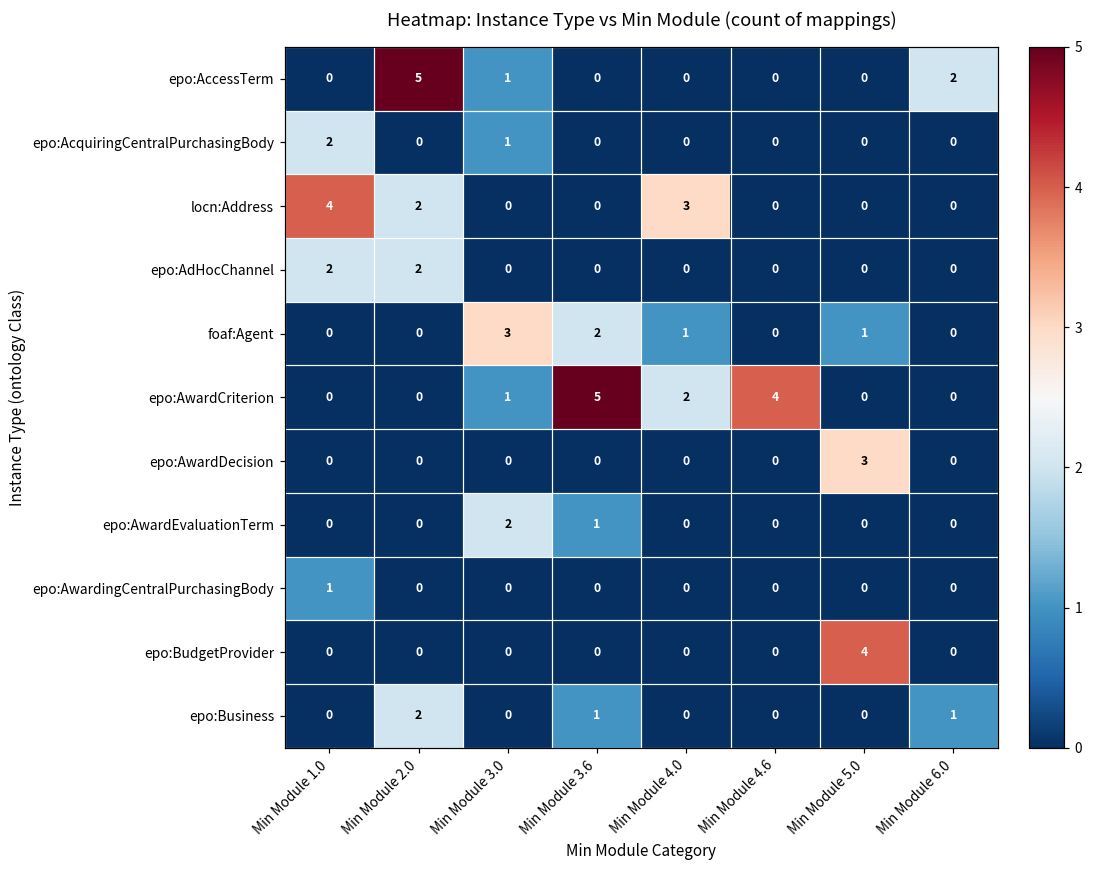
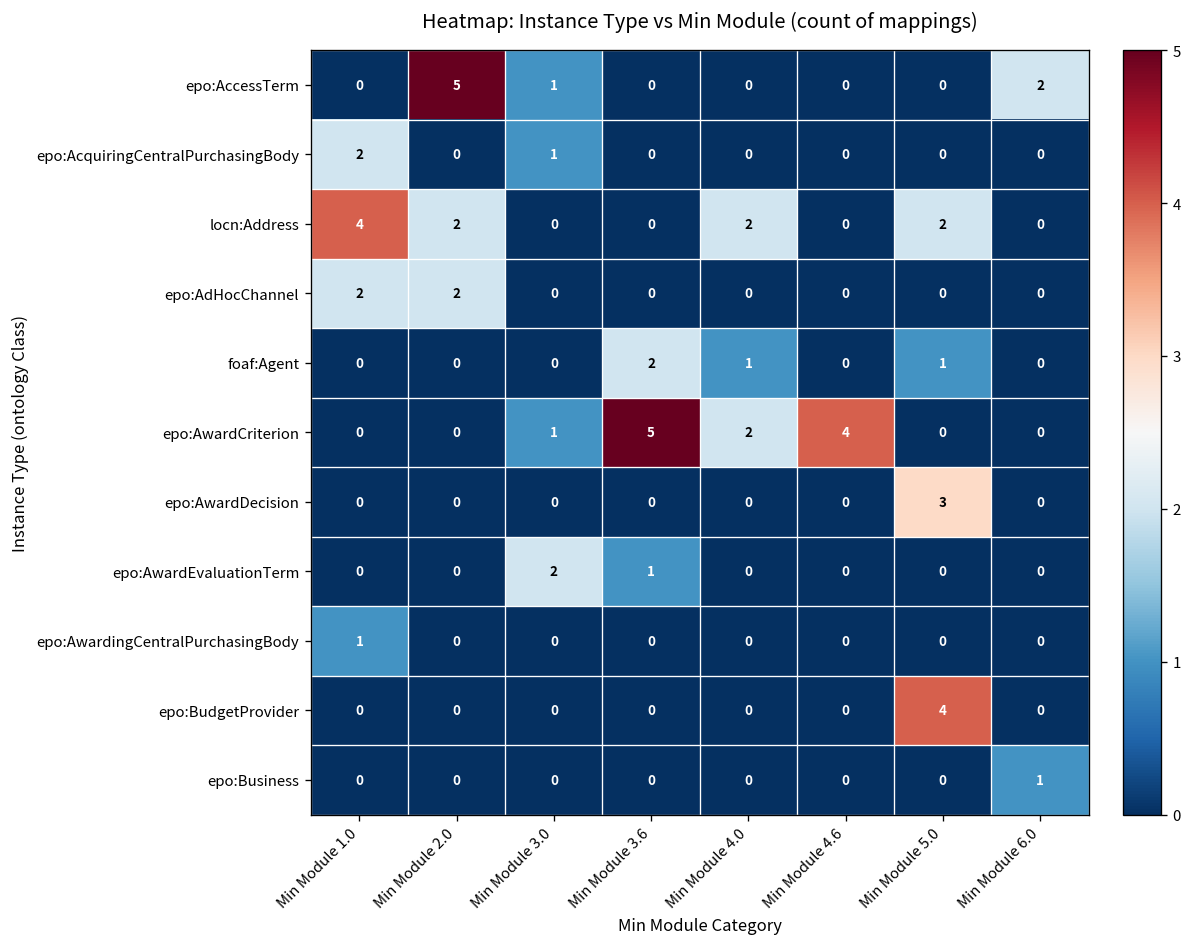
  {
    "epo:AccessTerm": {
      "Min Module 1.0": 0,
      "Min Module 2.0": 5,
      "Min Module 3.0": 1,
      "Min Module 3.6": 0,
      "Min Module 4.0": 0,
      "Min Module 4.6": 0,
      "Min Module 5.0": 0,
      "Min Module 6.0": 2
    },
    "epo:AcquiringCentralPurchasingBody": {
      "Min Module 1.0": 2,
      "Min Module 2.0": 0,
      "Min Module 3.0": 1,
      "Min Module 3.6": 0,
      "Min Module 4.0": 0,
      "Min Module 4.6": 0,
      "Min Module 5.0": 0,
      "Min Module 6.0": 0
    },
    "locn:Address": {
      "Min Module 1.0": 4,
      "Min Module 2.0": 2,
      "Min Module 3.0": 0,
      "Min Module 3.6": 0,
-     "Min Module 4.0": 3,
+     "Min Module 4.0": 2,
      "Min Module 4.6": 0,
-     "Min Module 5.0": 0,
+     "Min Module 5.0": 2,
      "Min Module 6.0": 0
    },
    "epo:AdHocChannel": {
      "Min Module 1.0": 2,
      "Min Module 2.0": 2,
      "Min Module 3.0": 0,
      "Min Module 3.6": 0,
      "Min Module 4.0": 0,
      "Min Module 4.6": 0,
      "Min Module 5.0": 0,
      "Min Module 6.0": 0
    },
    "foaf:Agent": {
      "Min Module 1.0": 0,
      "Min Module 2.0": 0,
-     "Min Module 3.0": 3,
+     "Min Module 3.0": 0,
      "Min Module 3.6": 2,
      "Min Module 4.0": 1,
      "Min Module 4.6": 0,
      "Min Module 5.0": 1,
      "Min Module 6.0": 0
    },
    "epo:AwardCriterion": {
      "Min Module 1.0": 0,
      "Min Module 2.0": 0,
      "Min Module 3.0": 1,
      "Min Module 3.6": 5,
      "Min Module 4.0": 2,
      "Min Module 4.6": 4,
      "Min Module 5.0": 0,
      "Min Module 6.0": 0
    },
    "epo:AwardDecision": {
      "Min Module 1.0": 0,
      "Min Module 2.0": 0,
      "Min Module 3.0": 0,
      "Min Module 3.6": 0,
      "Min Module 4.0": 0,
      "Min Module 4.6": 0,
      "Min Module 5.0": 3,
      "Min Module 6.0": 0
    },
    "epo:AwardEvaluationTerm": {
      "Min Module 1.0": 0,
      "Min Module 2.0": 0,
      "Min Module 3.0": 2,
      "Min Module 3.6": 1,
      "Min Module 4.0": 0,
      "Min Module 4.6": 0,
      "Min Module 5.0": 0,
      "Min Module 6.0": 0
    },
    "epo:AwardingCentralPurchasingBody": {
      "Min Module 1.0": 1,
      "Min Module 2.0": 0,
      "Min Module 3.0": 0,
      "Min Module 3.6": 0,
      "Min Module 4.0": 0,
      "Min Module 4.6": 0,
      "Min Module 5.0": 0,
      "Min Module 6.0": 0
    },
    "epo:BudgetProvider": {
      "Min Module 1.0": 0,
      "Min Module 2.0": 0,
      "Min Module 3.0": 0,
      "Min Module 3.6": 0,
      "Min Module 4.0": 0,
      "Min Module 4.6": 0,
      "Min Module 5.0": 4,
      "Min Module 6.0": 0
    },
    "epo:Business": {
      "Min Module 1.0": 0,
-     "Min Module 2.0": 2,
+     "Min Module 2.0": 0,
      "Min Module 3.0": 0,
-     "Min Module 3.6": 1,
+     "Min Module 3.6": 0,
      "Min Module 4.0": 0,
      "Min Module 4.6": 0,
      "Min Module 5.0": 0,
      "Min Module 6.0": 1
    }
  }
